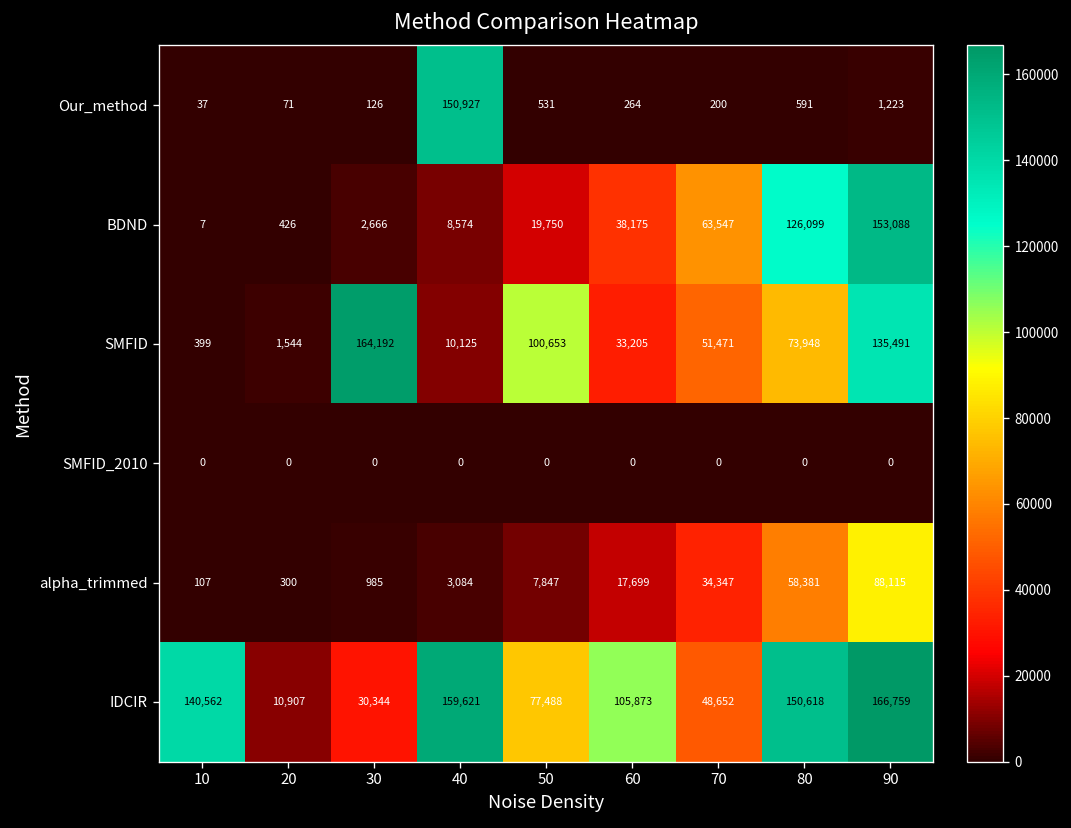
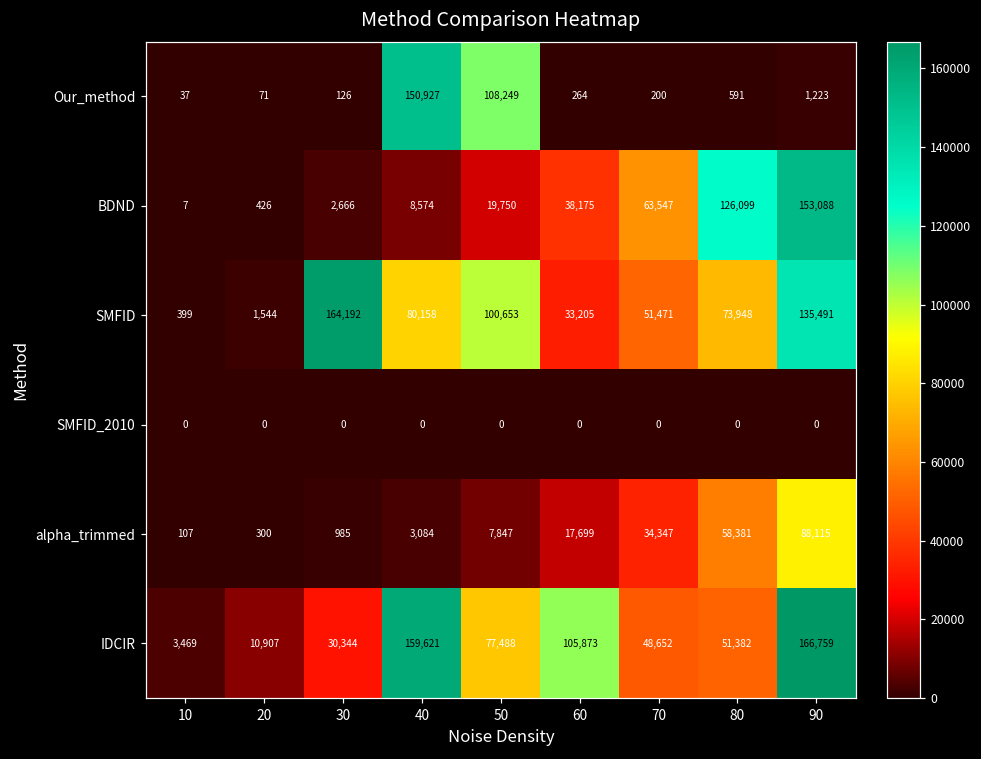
  {
    "Our_method": {
      "10": "37",
      "20": "71",
      "30": "126",
      "40": "150,927",
-     "50": "531",
+     "50": "108,249",
      "60": "264",
      "70": "200",
      "80": "591",
      "90": "1,223"
    },
    "BDND": {
      "10": "7",
      "20": "426",
      "30": "2,666",
      "40": "8,574",
      "50": "19,750",
      "60": "38,175",
      "70": "63,547",
      "80": "126,099",
      "90": "153,088"
    },
    "SMFID": {
      "10": "399",
      "20": "1,544",
      "30": "164,192",
-     "40": "10,125",
+     "40": "80,158",
      "50": "100,653",
      "60": "33,205",
      "70": "51,471",
      "80": "73,948",
      "90": "135,491"
    },
    "SMFID_2010": {
      "10": "0",
      "20": "0",
      "30": "0",
      "40": "0",
      "50": "0",
      "60": "0",
      "70": "0",
      "80": "0",
      "90": "0"
    },
    "alpha_trimmed": {
      "10": "107",
      "20": "300",
      "30": "985",
      "40": "3,084",
      "50": "7,847",
      "60": "17,699",
      "70": "34,347",
      "80": "58,381",
      "90": "88,115"
    },
    "IDCIR": {
-     "10": "140,562",
+     "10": "3,469",
      "20": "10,907",
      "30": "30,344",
      "40": "159,621",
      "50": "77,488",
      "60": "105,873",
      "70": "48,652",
-     "80": "150,618",
+     "80": "51,382",
      "90": "166,759"
    }
  }
